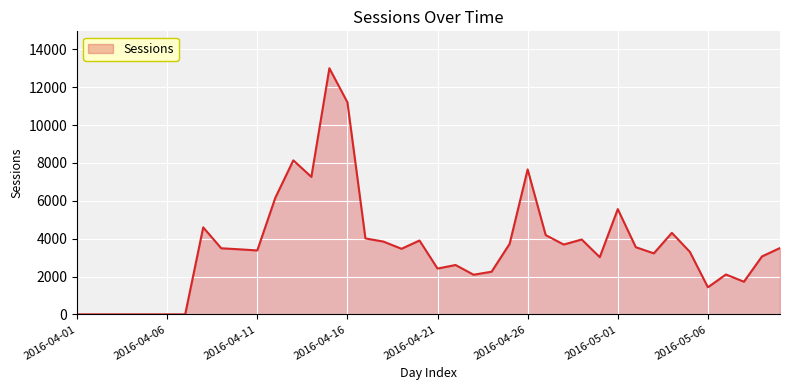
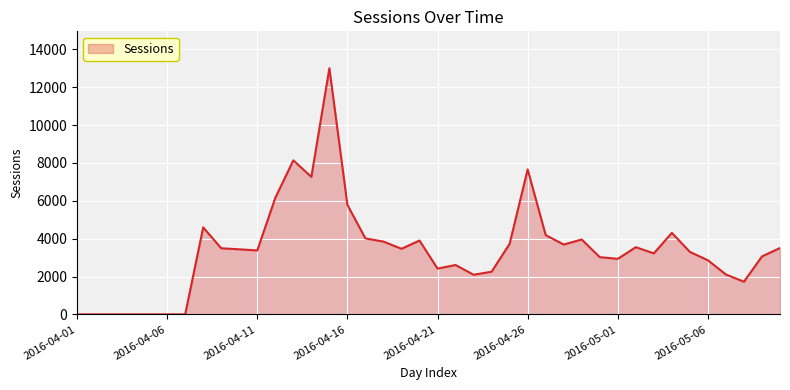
  {
    "2016-04-01": 0,
    "2016-04-06": 0,
    "2016-04-11": 3400,
-   "2016-04-16": 11200,
+   "2016-04-16": 5800,
    "2016-04-21": 2400,
    "2016-04-26": 7700,
-   "2016-05-01": 5600,
-   "2016-05-06": 1400
+   "2016-05-01": 2900,
+   "2016-05-06": 2900
  }
